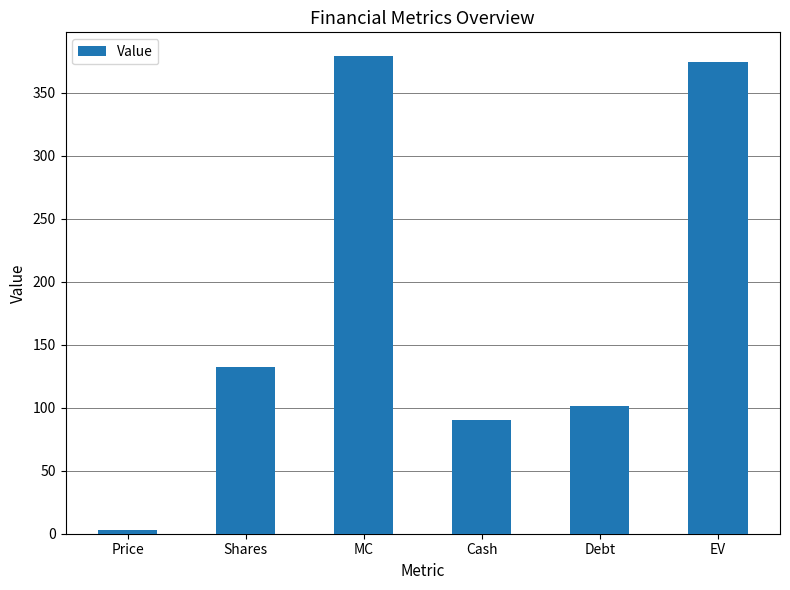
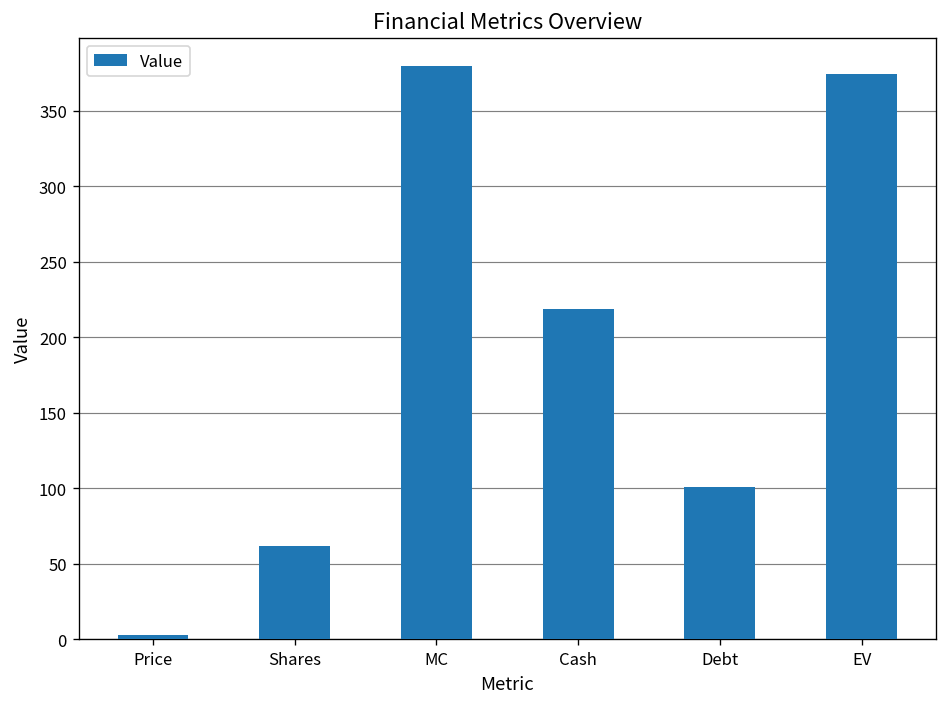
  {
    "Price": 3,
-   "Shares": 133,
+   "Shares": 62,
    "MC": 379,
-   "Cash": 90,
+   "Cash": 219,
    "Debt": 101,
    "EV": 374
  }
